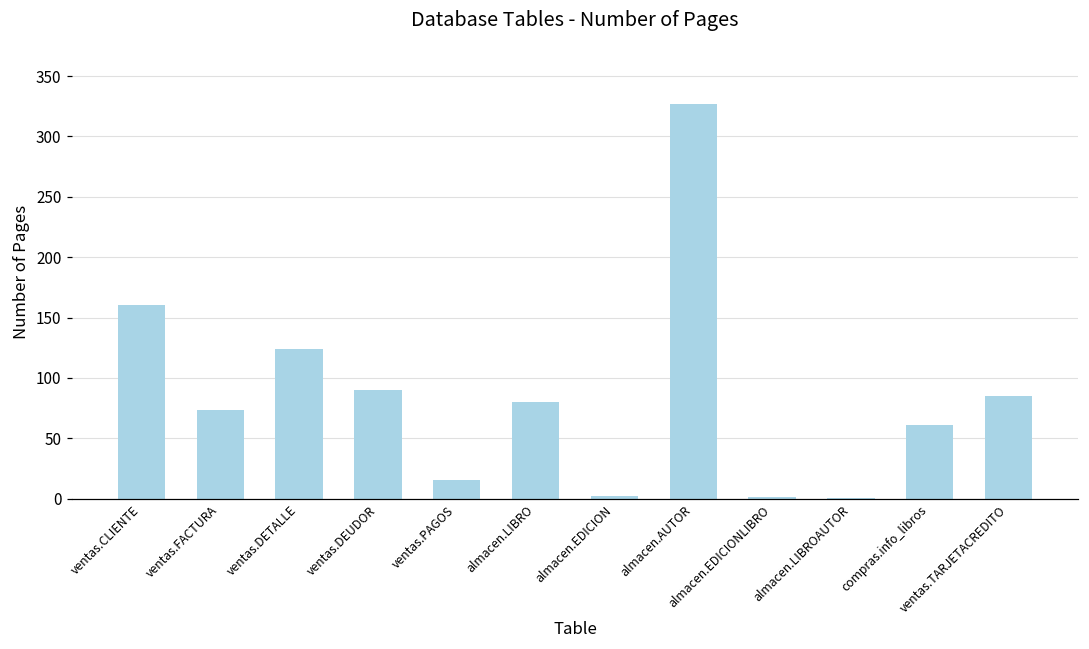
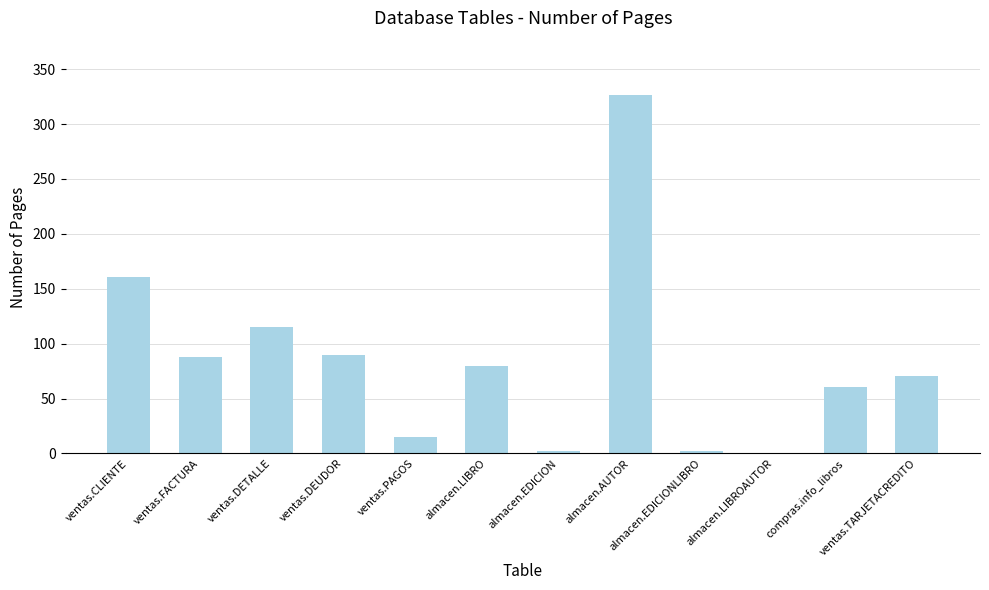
  {
    "ventas.CLIENTE": 161,
-   "ventas.FACTURA": 74,
-   "ventas.DETALLE": 124,
+   "ventas.FACTURA": 88,
+   "ventas.DETALLE": 115,
    "ventas.DEUDOR": 90,
    "ventas.PAGOS": 15,
    "almacen.LIBRO": 80,
    "almacen.AUTOR": 327,
    "compras.info_libros": 61,
-   "ventas.TARJETACREDITO": 85
+   "ventas.TARJETACREDITO": 70
  }
